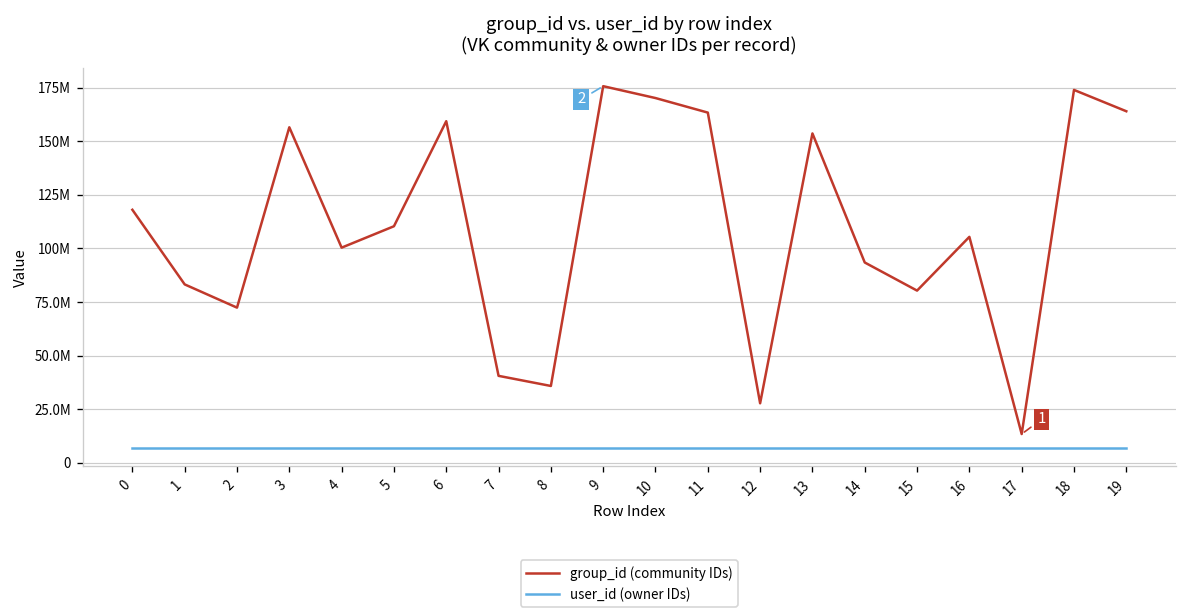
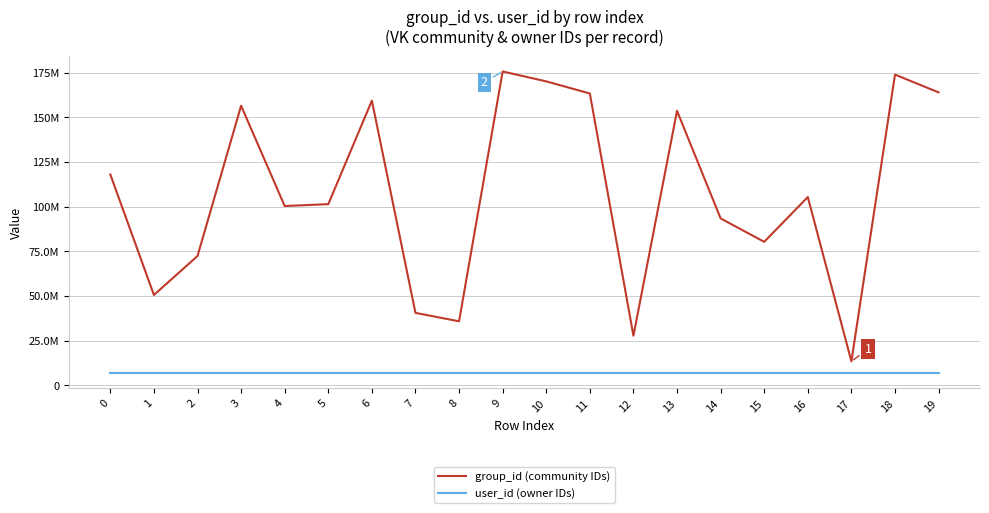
  {
    "group_id (community IDs)": {
      "0": 118000000,
-     "1": 83000000,
+     "1": 51000000,
      "2": 72000000,
      "3": 157000000,
      "4": 100000000,
-     "5": 110000000,
+     "5": 101000000,
      "6": 159000000,
      "7": 41000000,
      "8": 36000000,
      "10": 170000000,
      "11": 163000000,
      "12": 28000000,
      "13": 154000000,
      "14": 93000000,
      "15": 80000000,
      "16": 105000000,
      "18": 174000000,
      "19": 164000000
    },
    "user_id (owner IDs)": {
      "0": 7000000,
      "1": 7000000,
      "2": 7000000,
      "3": 7000000,
      "4": 7000000,
      "5": 7000000,
      "6": 7000000,
      "7": 7000000,
      "8": 7000000,
      "9": 7000000,
      "10": 7000000,
      "11": 7000000,
      "12": 7000000,
      "13": 7000000,
      "14": 7000000,
      "15": 7000000,
      "16": 7000000,
      "17": 7000000,
      "18": 7000000,
      "19": 7000000
    }
  }
